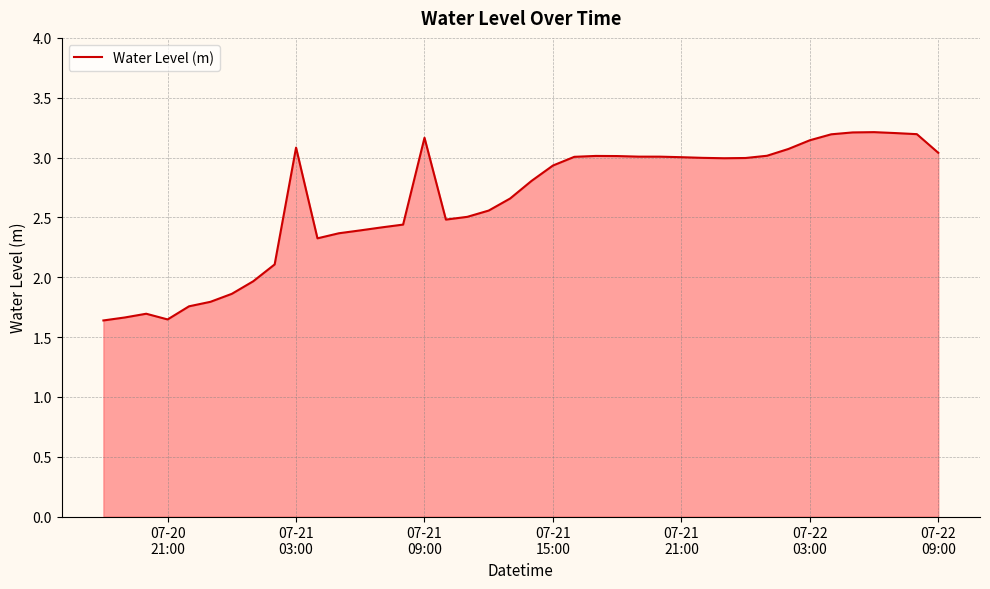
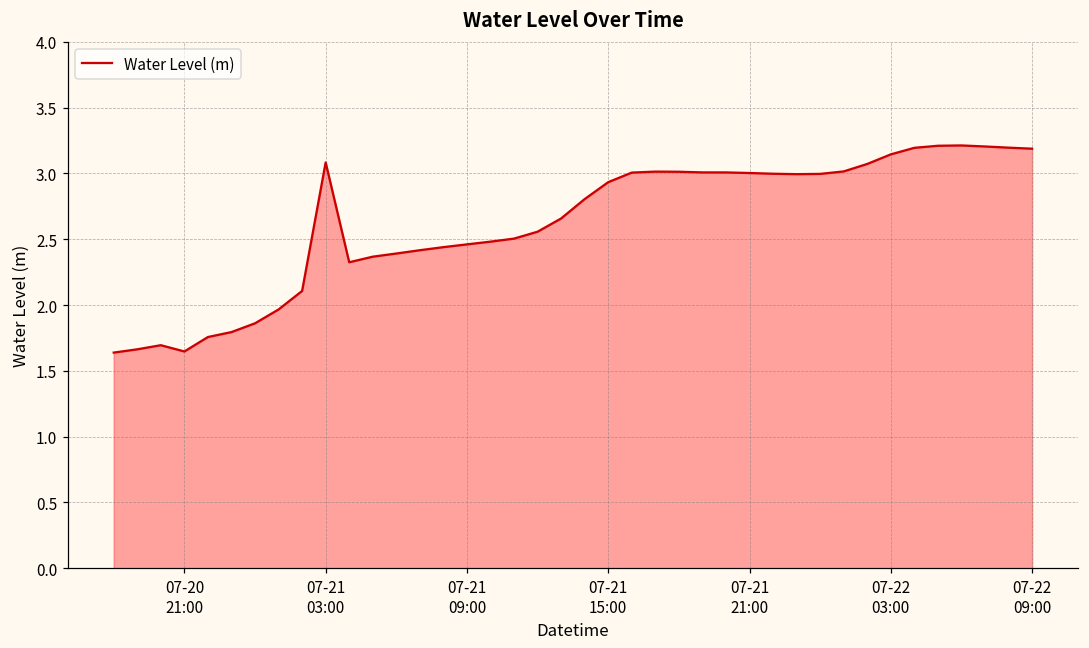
  {
    "07-20 21:00": 1.65,
    "07-21 03:00": 3.08,
-   "07-21 09:00": 3.17,
+   "07-21 09:00": 2.46,
    "07-21 15:00": 2.93,
    "07-21 21:00": 3.00,
    "07-22 03:00": 3.14,
-   "07-22 09:00": 3.04
+   "07-22 09:00": 3.19
  }
